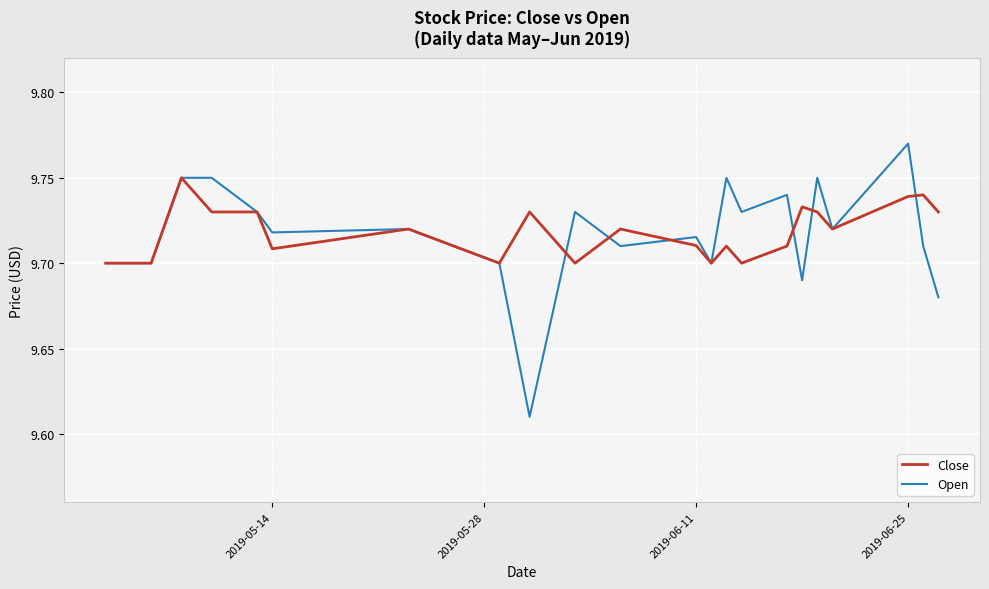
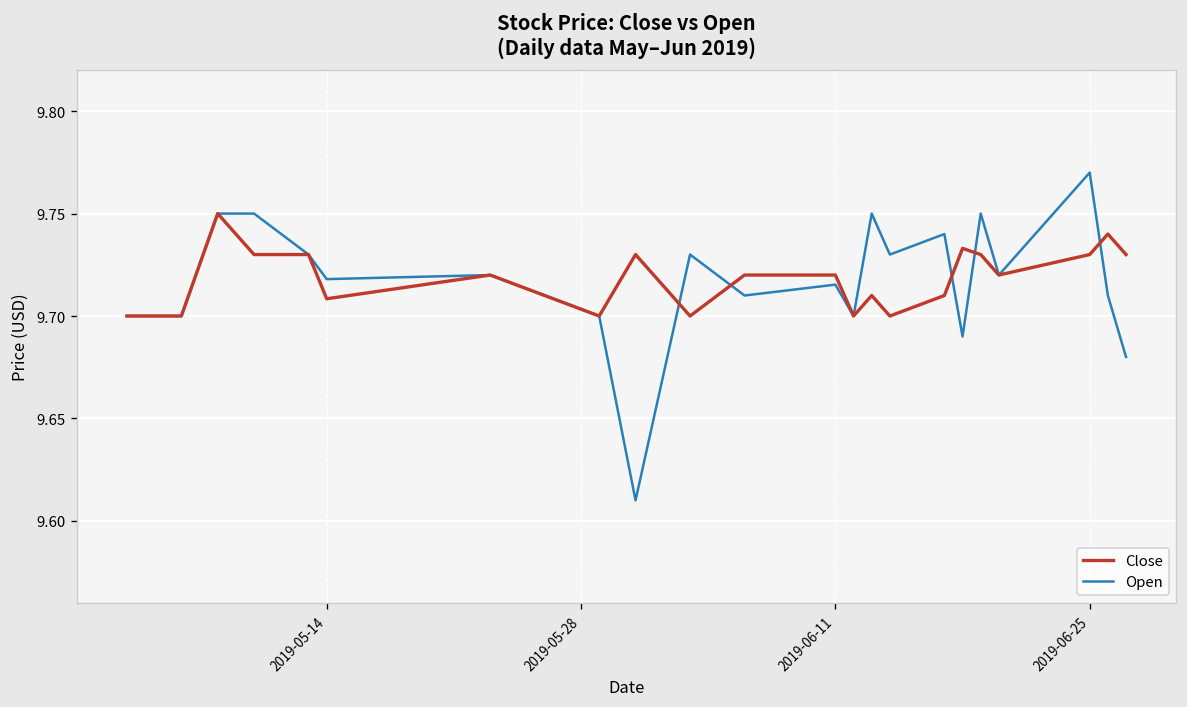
  {
    "Close": {
      "2019-05-14": 9.708,
-     "2019-06-11": 9.710,
-     "2019-06-25": 9.739
+     "2019-06-11": 9.720,
+     "2019-06-25": 9.730
    },
    "Open": {
      "2019-05-14": 9.718,
      "2019-06-11": 9.715,
      "2019-06-25": 9.770
    }
  }
